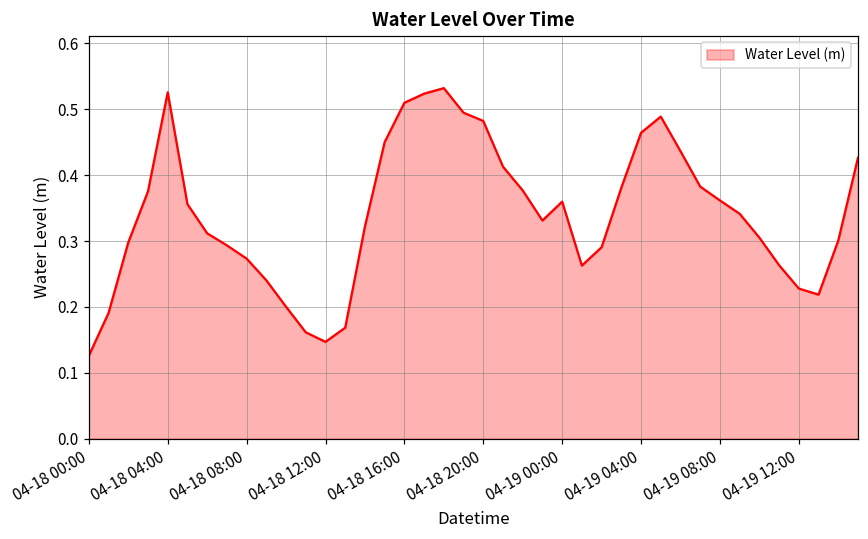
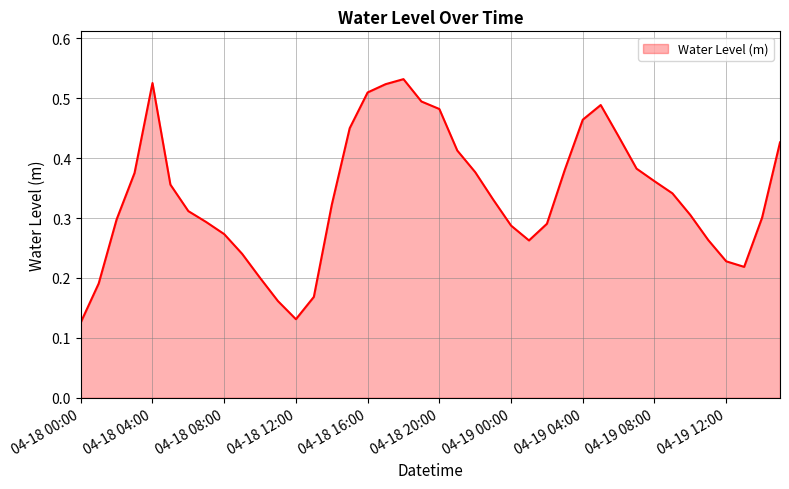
  {
    "04-18 00:00": 0.13,
    "04-18 04:00": 0.53,
    "04-18 08:00": 0.27,
-   "04-18 12:00": 0.15,
+   "04-18 12:00": 0.13,
    "04-18 16:00": 0.51,
    "04-18 20:00": 0.48,
-   "04-19 00:00": 0.36,
+   "04-19 00:00": 0.29,
    "04-19 04:00": 0.46,
    "04-19 08:00": 0.36,
    "04-19 12:00": 0.23
  }
